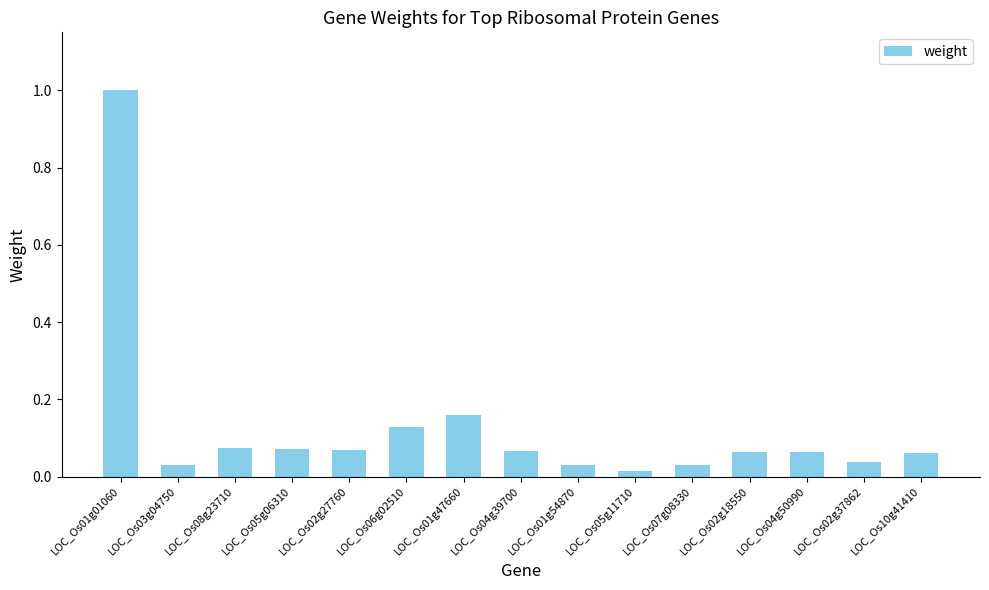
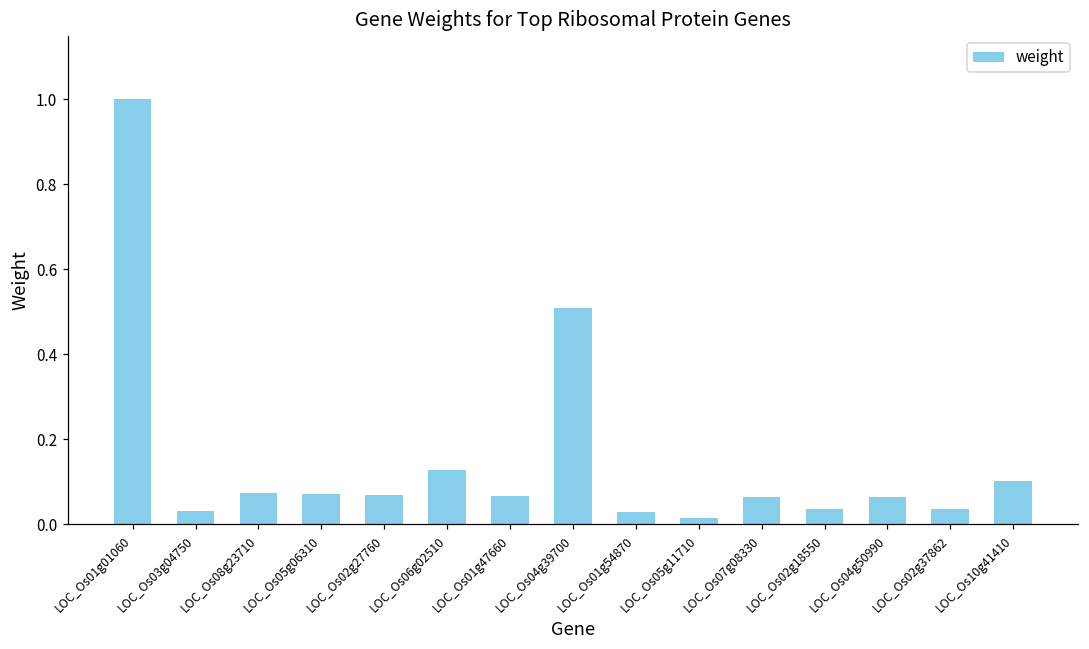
  {
    "LOC_Os01g01060": 1.00,
    "LOC_Os03g04750": 0.03,
    "LOC_Os08g23710": 0.07,
    "LOC_Os05g06310": 0.07,
    "LOC_Os02g27760": 0.07,
    "LOC_Os06g02510": 0.13,
-   "LOC_Os01g47660": 0.16,
-   "LOC_Os04g39700": 0.07,
+   "LOC_Os01g47660": 0.07,
+   "LOC_Os04g39700": 0.51,
    "LOC_Os01g54870": 0.03,
    "LOC_Os05g11710": 0.02,
-   "LOC_Os07g08330": 0.03,
-   "LOC_Os02g18550": 0.06,
+   "LOC_Os07g08330": 0.06,
+   "LOC_Os02g18550": 0.04,
    "LOC_Os04g50990": 0.06,
    "LOC_Os02g37862": 0.04,
-   "LOC_Os10g41410": 0.06
+   "LOC_Os10g41410": 0.10
  }
